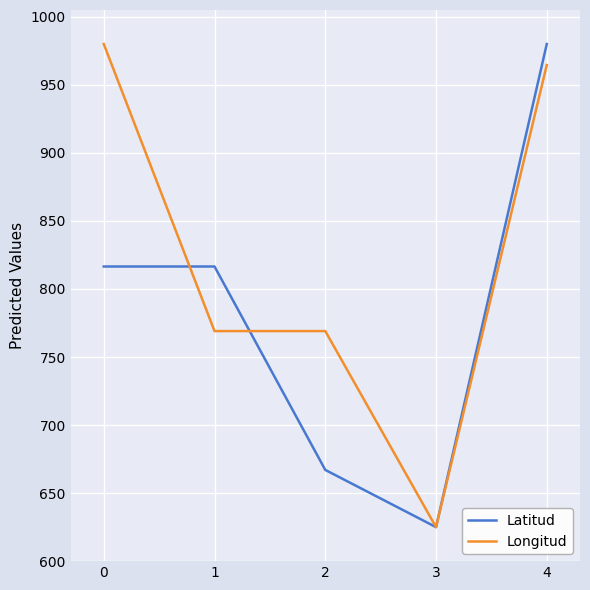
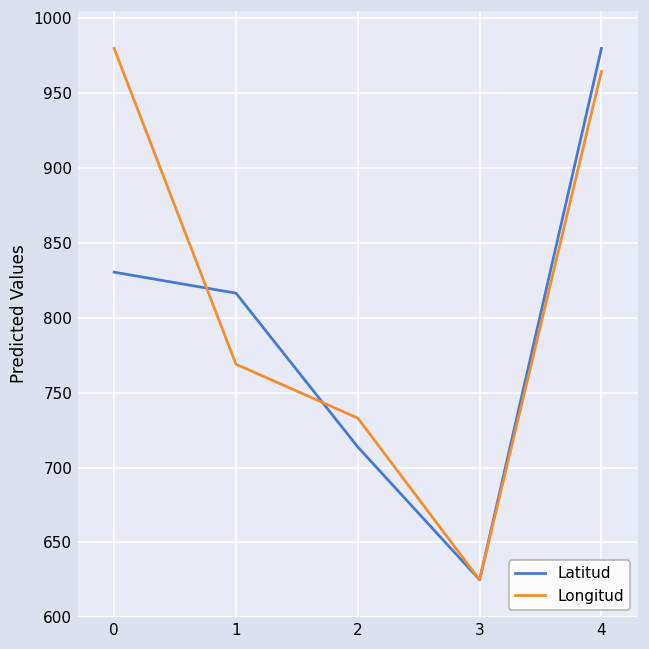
  {
    "Latitud": {
-     "0": 817,
+     "0": 831,
      "1": 817,
-     "2": 667,
+     "2": 714,
      "4": 980
    },
    "Longitud": {
      "0": 980,
      "1": 769,
-     "2": 769,
+     "2": 733,
      "4": 965
    }
  }
